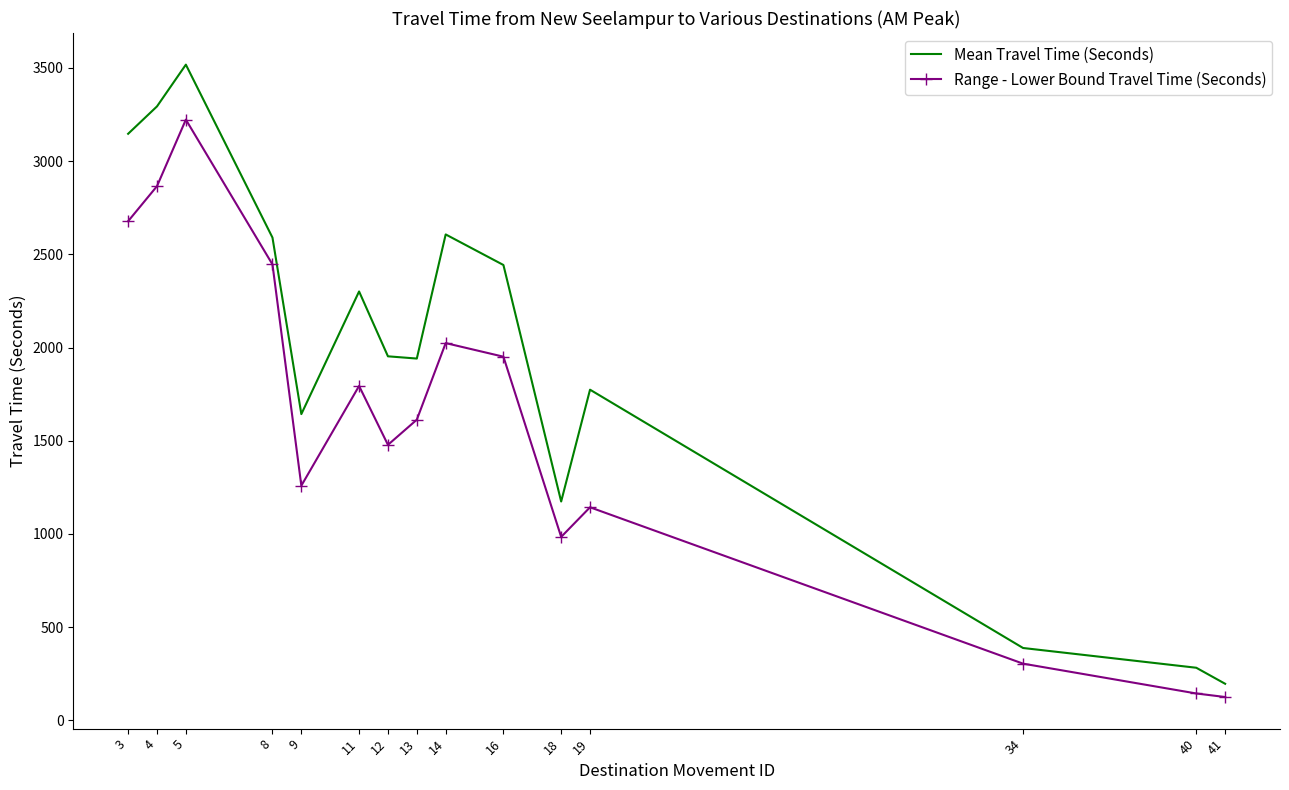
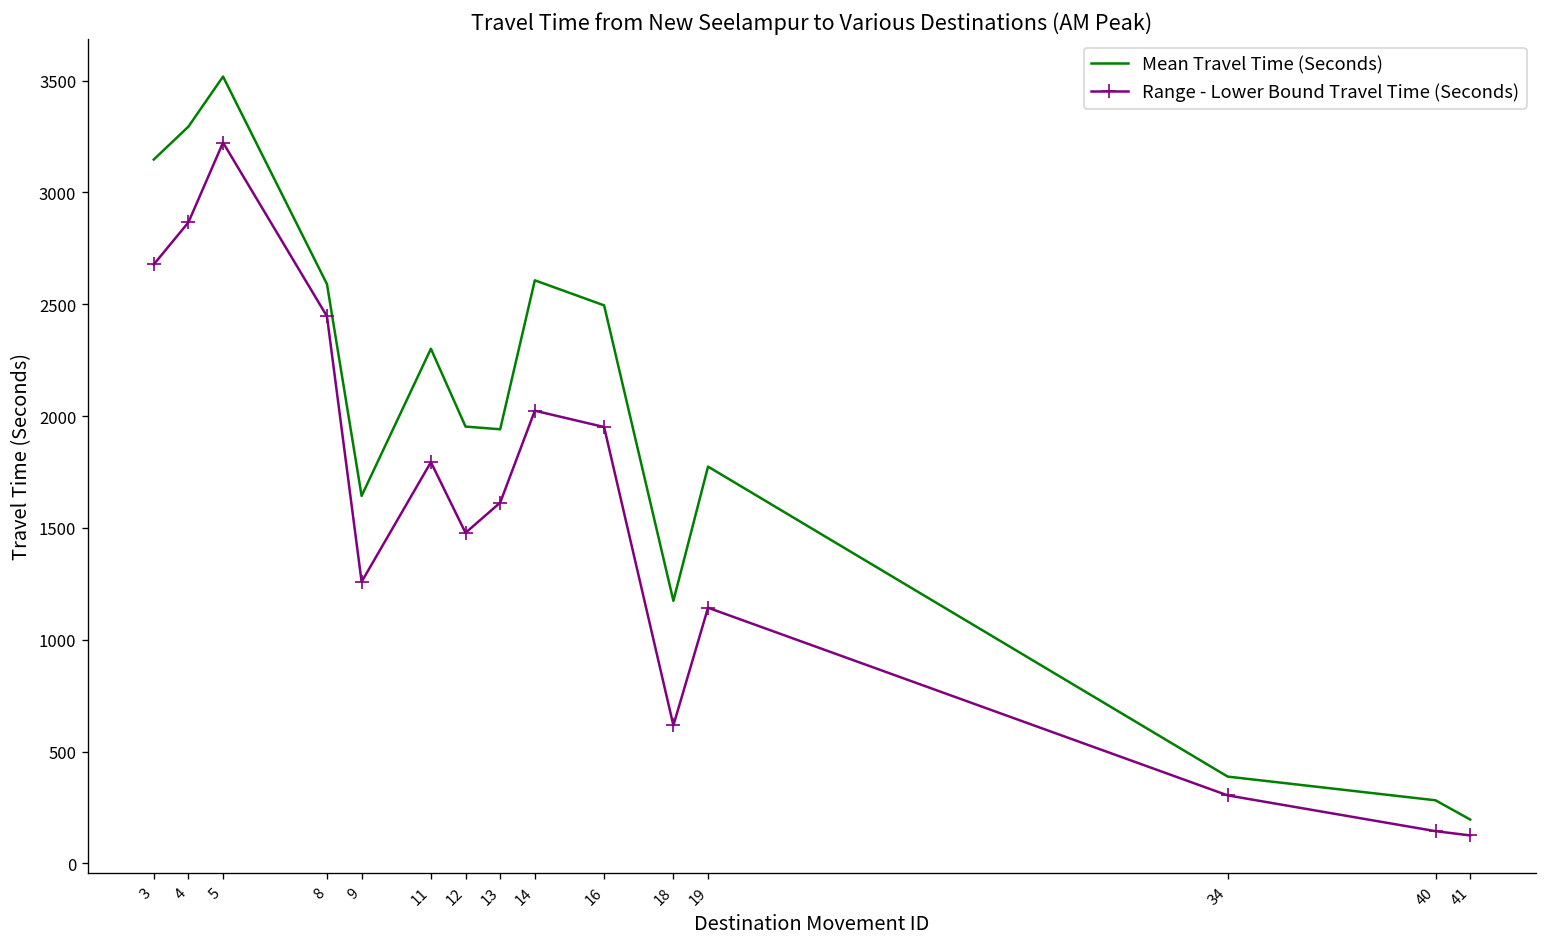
  {
    "Mean Travel Time (Seconds)": {
      "3": 3150,
      "4": 3290,
      "5": 3520,
      "8": 2590,
      "9": 1640,
      "11": 2300,
      "12": 1950,
      "13": 1940,
      "14": 2610,
-     "16": 2440,
+     "16": 2500,
      "18": 1170,
      "19": 1770,
      "34": 390,
      "40": 280,
      "41": 200
    },
    "Range - Lower Bound Travel Time (Seconds)": {
      "3": 2680,
      "4": 2870,
      "5": 3220,
      "8": 2450,
      "9": 1260,
      "11": 1790,
      "12": 1480,
      "13": 1610,
      "14": 2020,
      "16": 1950,
-     "18": 980,
+     "18": 620,
      "19": 1140,
      "34": 300,
      "40": 140,
      "41": 130
    }
  }
